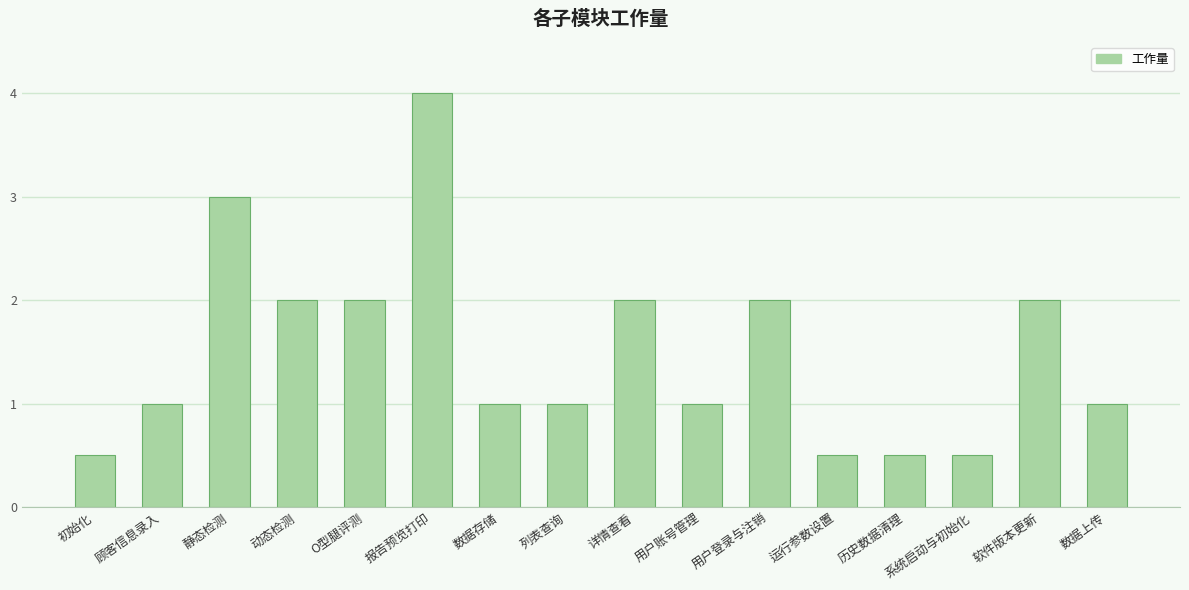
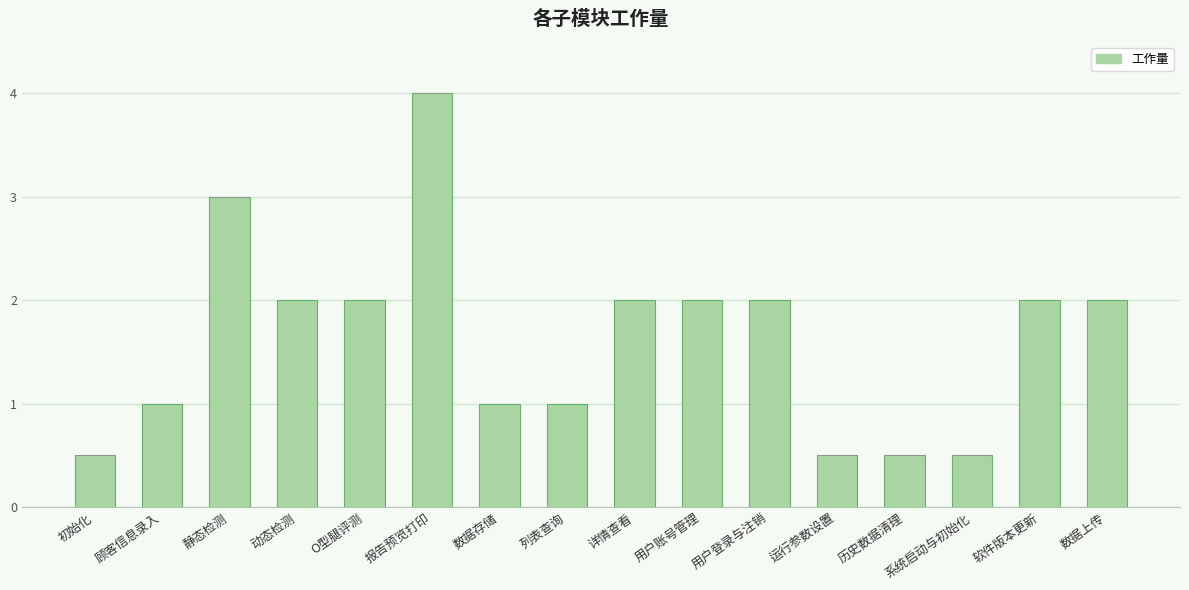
  {
    "初始化": 0.50,
    "顾客信息录入": 1,
    "静态检测": 3,
    "动态检测": 2,
    "O型腿评测": 2,
    "报告预览打印": 4,
    "数据存储": 1,
    "列表查询": 1,
    "详情查看": 2,
-   "用户账号管理": 1,
+   "用户账号管理": 2,
    "用户登录与注销": 2,
    "运行参数设置": 0.50,
    "历史数据清理": 0.50,
    "系统启动与初始化": 0.50,
    "软件版本更新": 2,
-   "数据上传": 1
+   "数据上传": 2
  }
